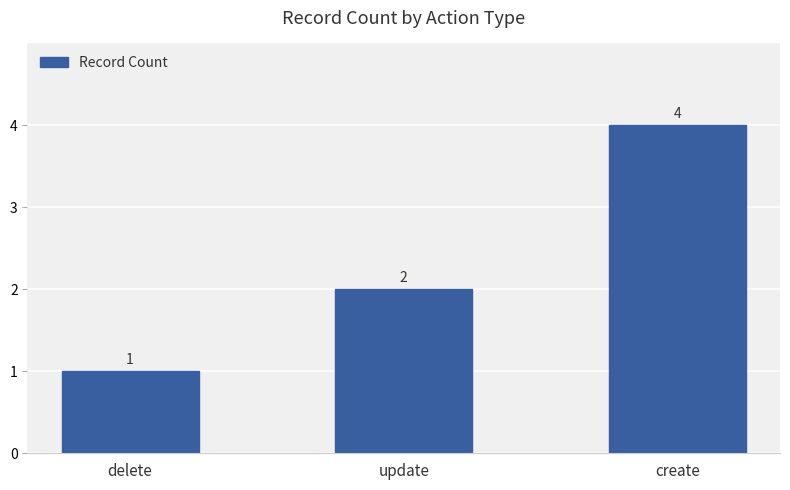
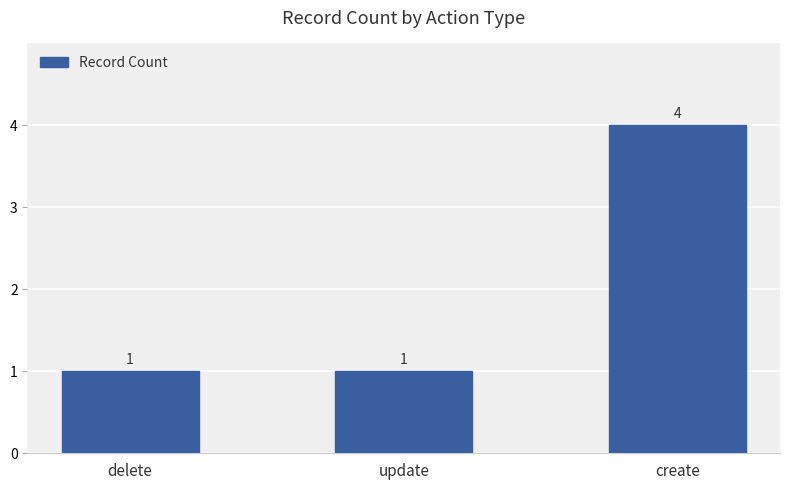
  {
    "delete": 1,
-   "update": 2,
+   "update": 1,
    "create": 4
  }
